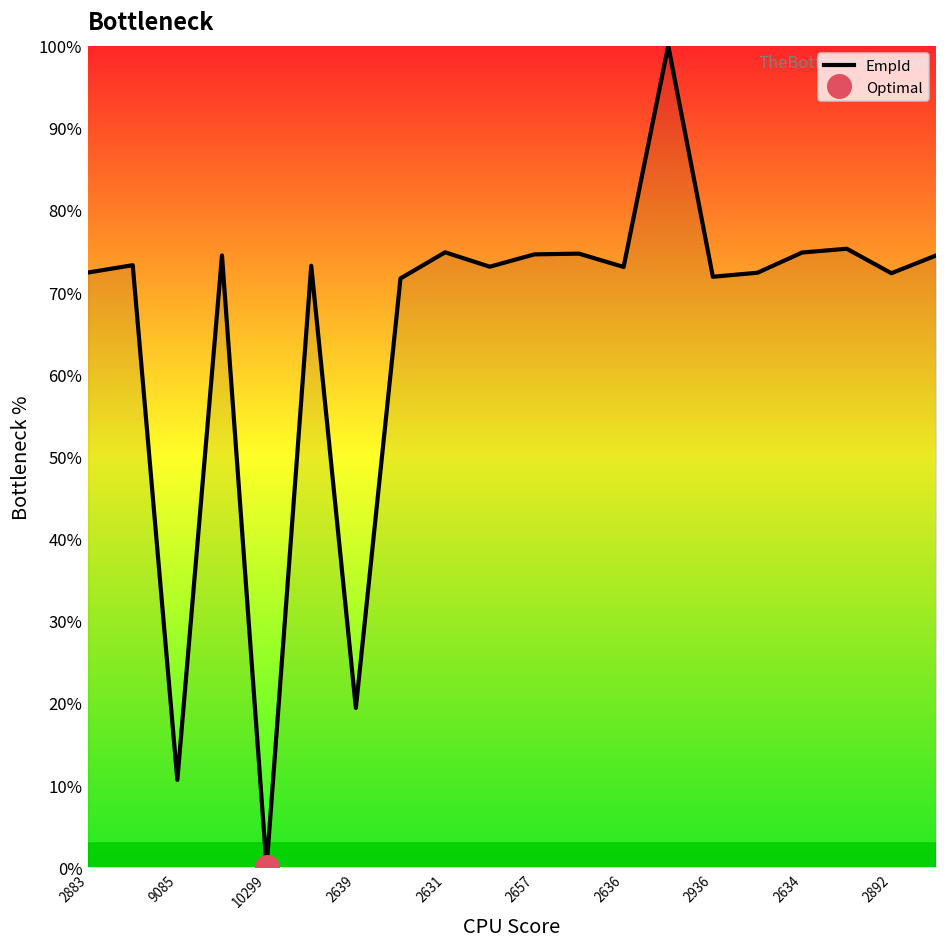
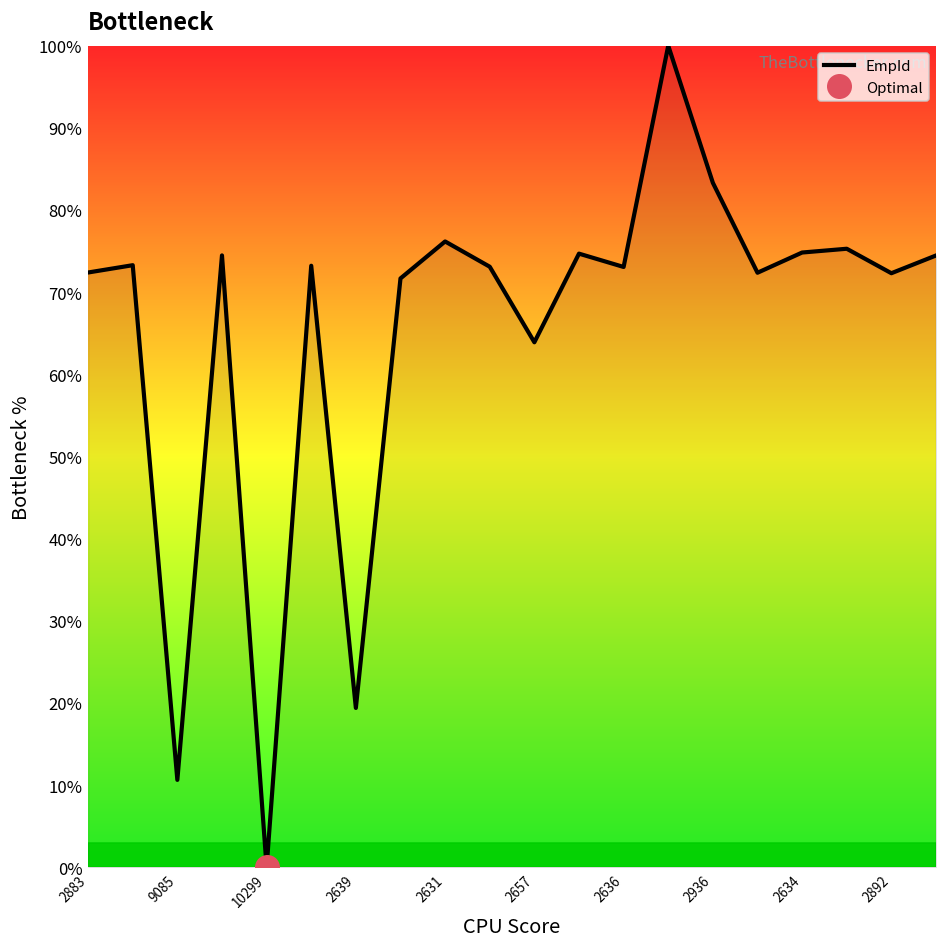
  {
    "EmpId": {
      "2883": "72%",
      "9085": "11%",
      "2639": "19%",
-     "2631": "75%",
-     "2657": "75%",
+     "2631": "76%",
+     "2657": "64%",
      "2636": "73%",
-     "2936": "72%",
+     "2936": "83%",
      "2634": "75%",
      "2892": "72%"
    }
  }
